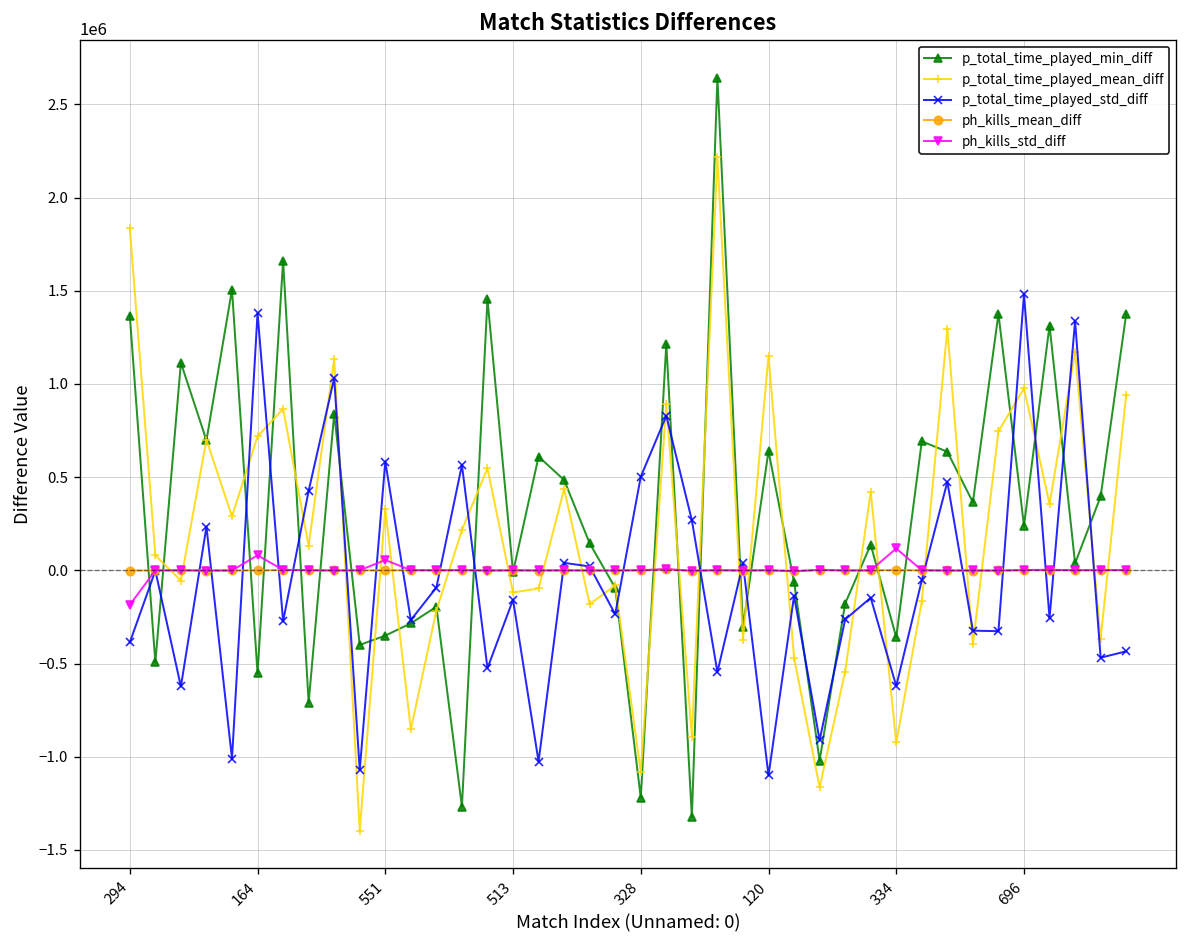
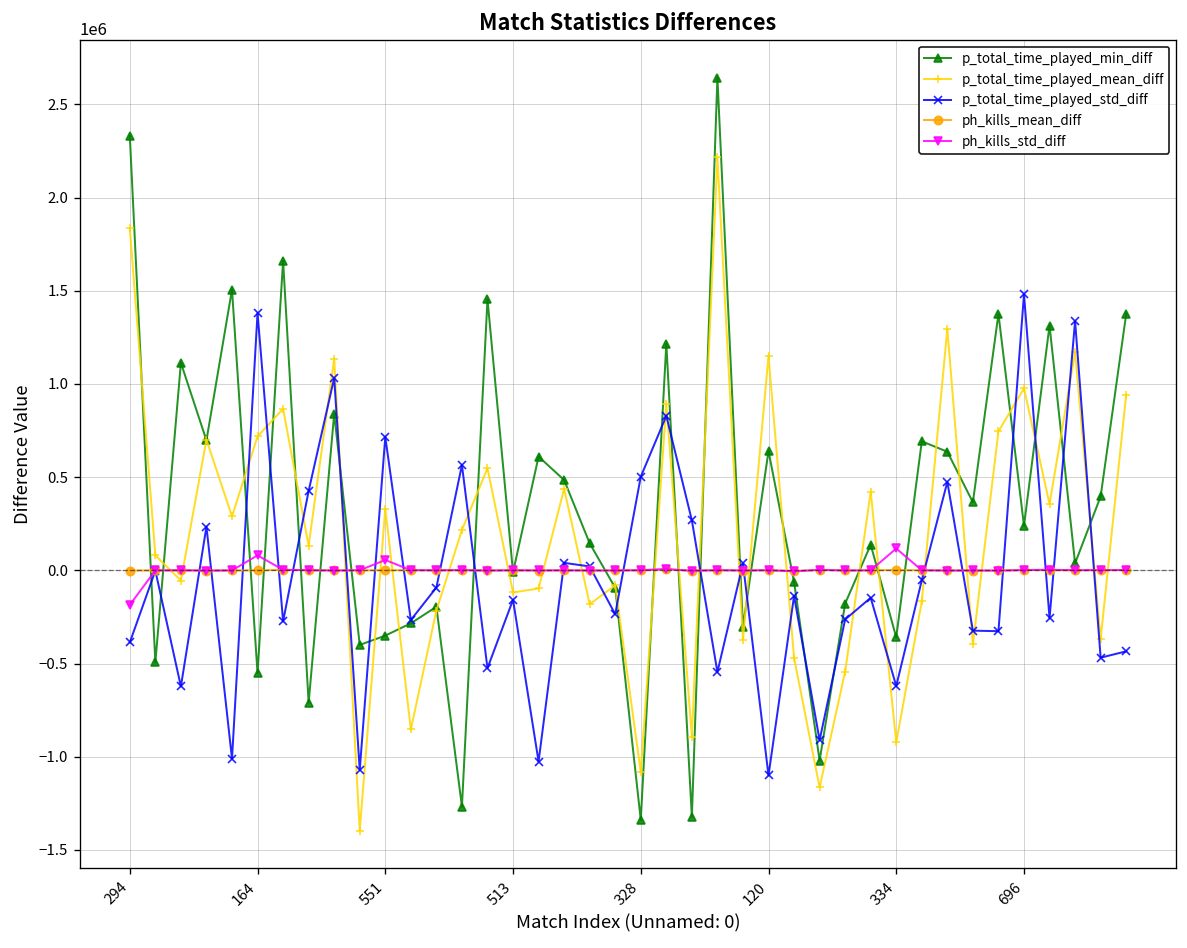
  {
    "p_total_time_played_min_diff": {
-     "294": 1370000,
+     "294": 2330000,
      "164": -550000,
      "551": -350000,
-     "328": -1220000,
+     "328": -1340000,
      "120": 640000,
      "334": -360000,
      "696": 240000
    },
    "p_total_time_played_std_diff": {
      "294": -390000,
      "164": 1380000,
-     "551": 580000,
+     "551": 720000,
      "513": -160000,
      "328": 500000,
      "120": -1100000,
      "334": -620000,
      "696": 1480000
    },
    "ph_kills_std_diff": {
      "294": -190000,
      "164": 80000,
      "551": 60000,
      "334": 120000
    }
  }
